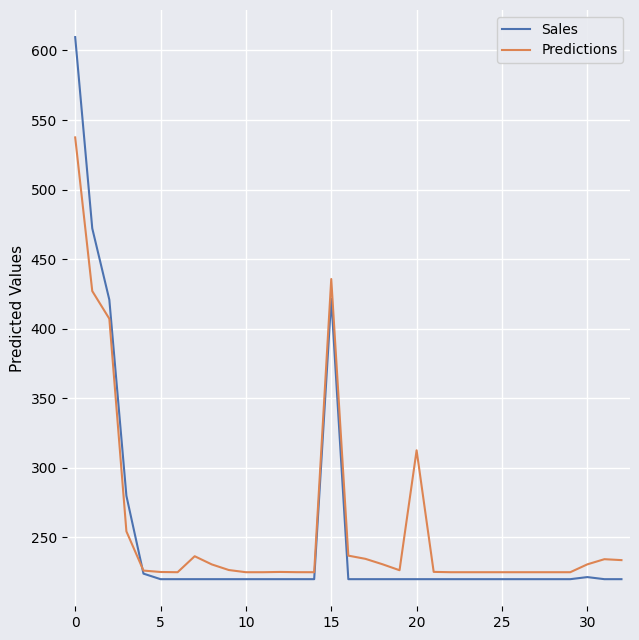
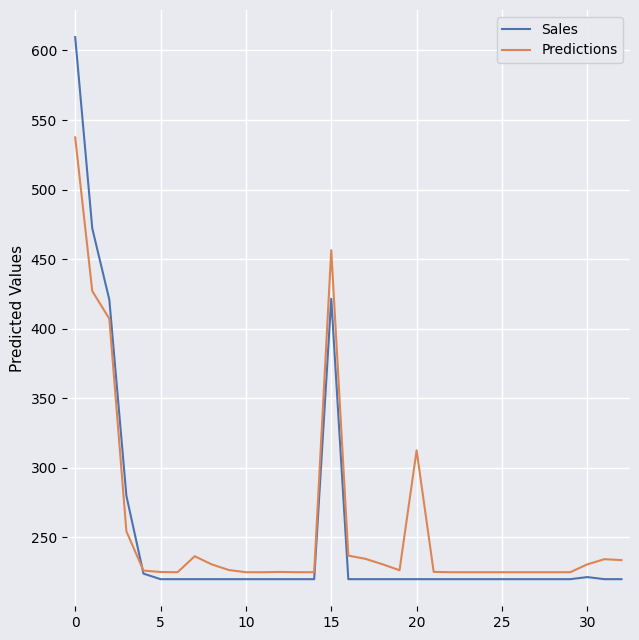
  {
    "Sales": {
      "0": 610,
      "5": 220,
      "10": 220,
      "15": 422,
      "20": 220,
      "25": 220,
      "30": 222
    },
    "Predictions": {
      "0": 538,
      "5": 225,
      "10": 225,
-     "15": 436,
+     "15": 456,
      "20": 313,
      "25": 225,
      "30": 231
    }
  }
